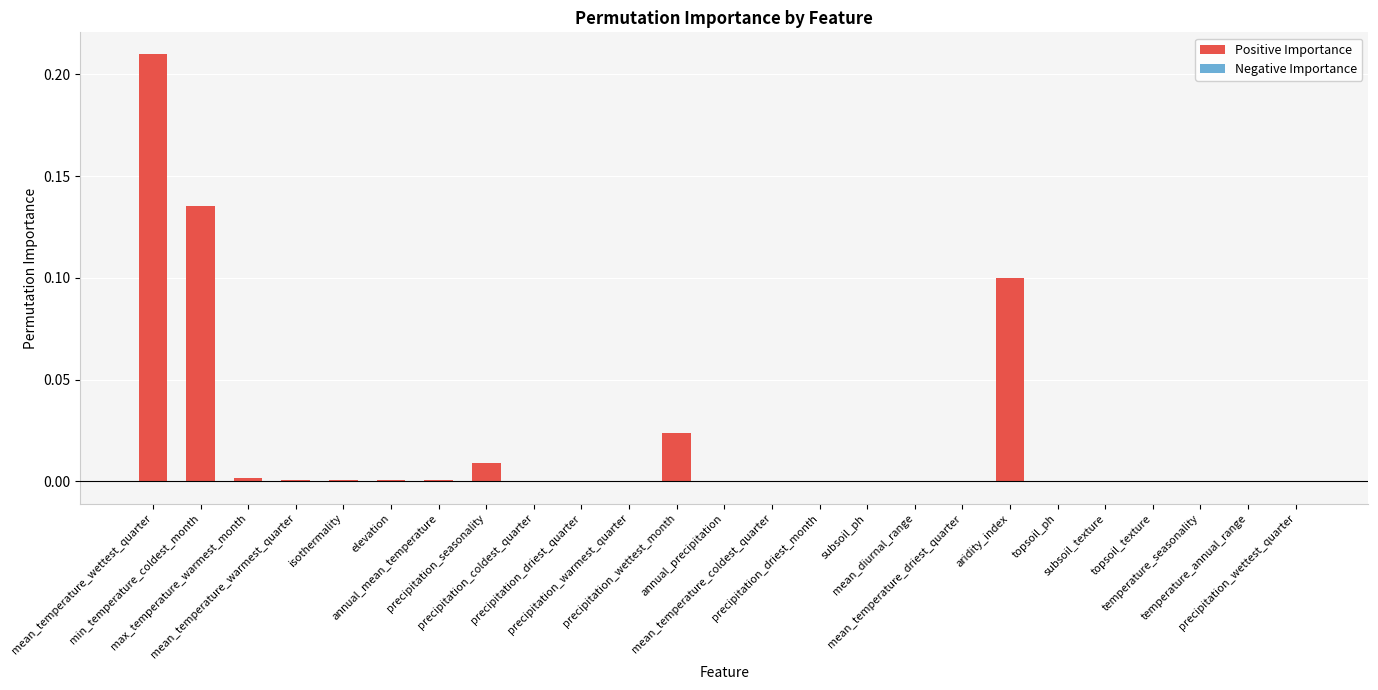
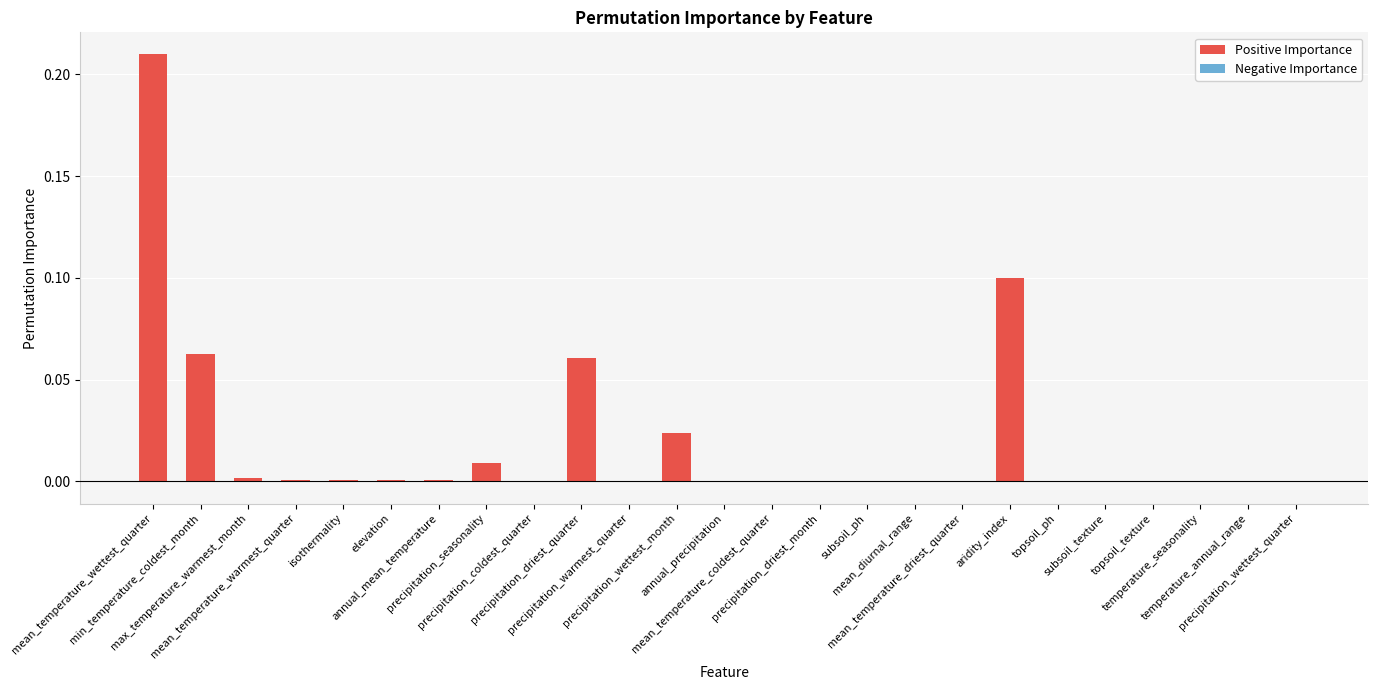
  {
    "mean_temperature_wettest_quarter": 0.210,
-   "min_temperature_coldest_month": 0.135,
+   "min_temperature_coldest_month": 0.063,
    "max_temperature_warmest_month": 0.002,
    "precipitation_seasonality": 0.009,
-   "precipitation_driest_quarter": 0.000,
+   "precipitation_driest_quarter": 0.060,
    "precipitation_wettest_month": 0.024,
    "aridity_index": 0.100,
    "topsoil_ph": 0.000,
    "subsoil_texture": 0.000
  }
